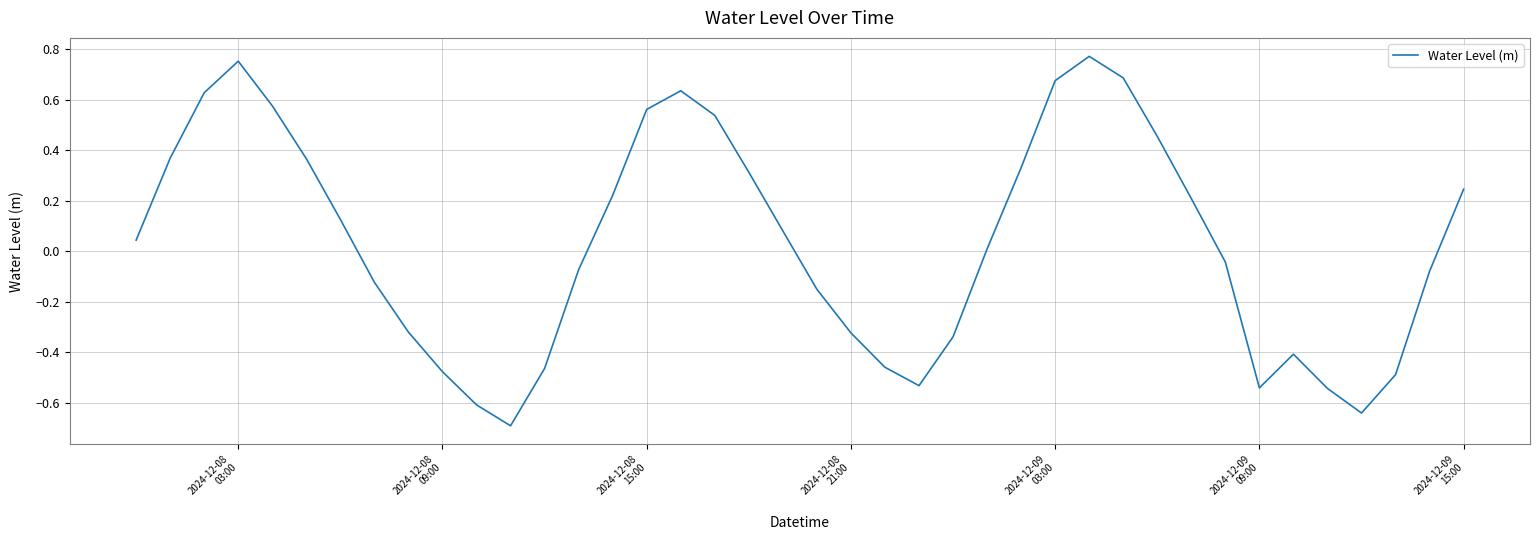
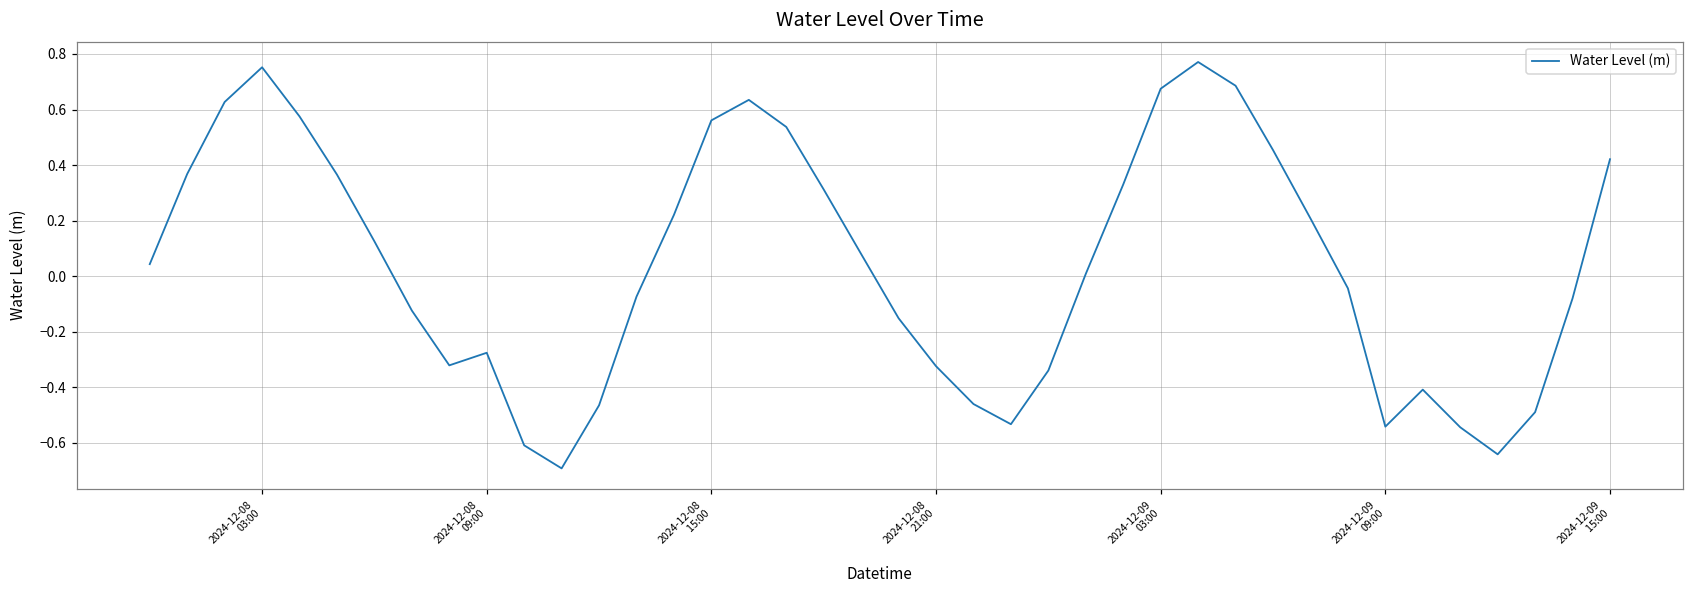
  {
    "2024-12-08 03:00": 0.75,
-   "2024-12-08 09:00": -0.48,
+   "2024-12-08 09:00": -0.28,
    "2024-12-08 15:00": 0.56,
    "2024-12-08 21:00": -0.32,
    "2024-12-09 03:00": 0.67,
    "2024-12-09 09:00": -0.54,
-   "2024-12-09 15:00": 0.25
+   "2024-12-09 15:00": 0.42
  }
